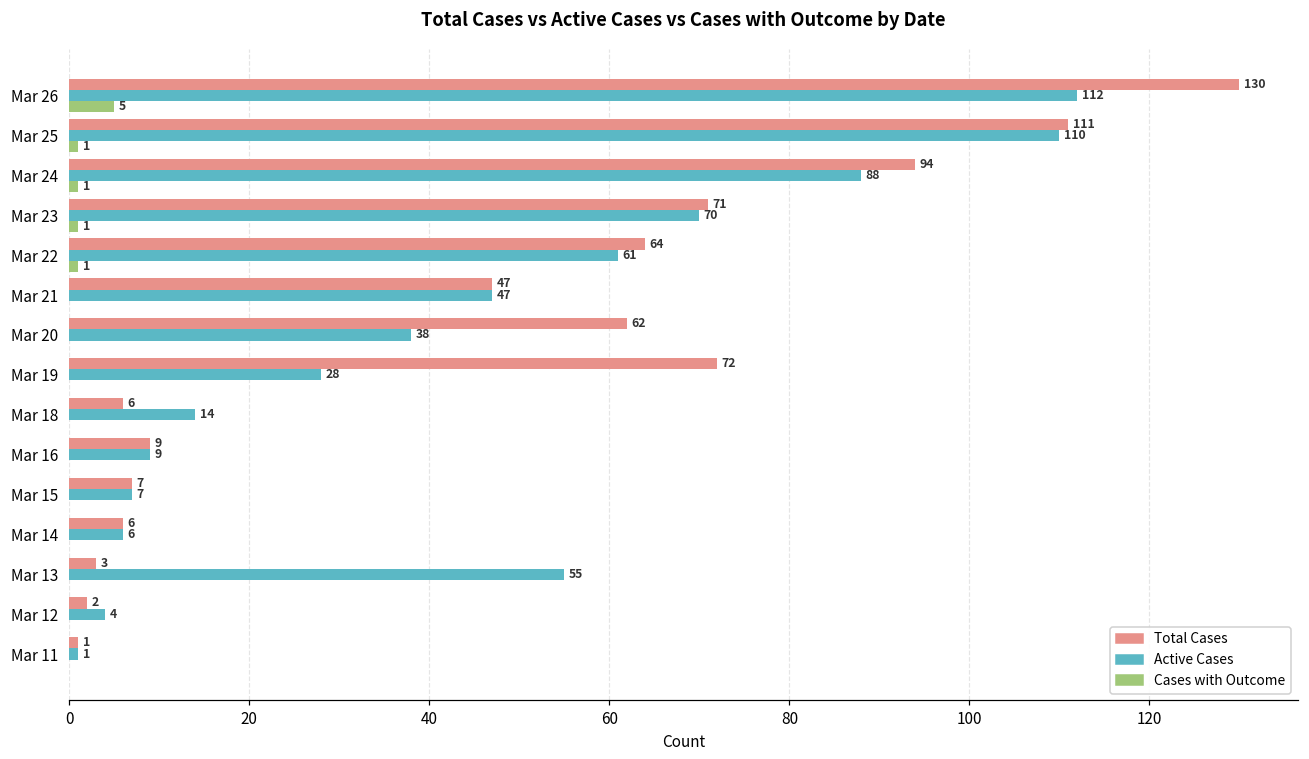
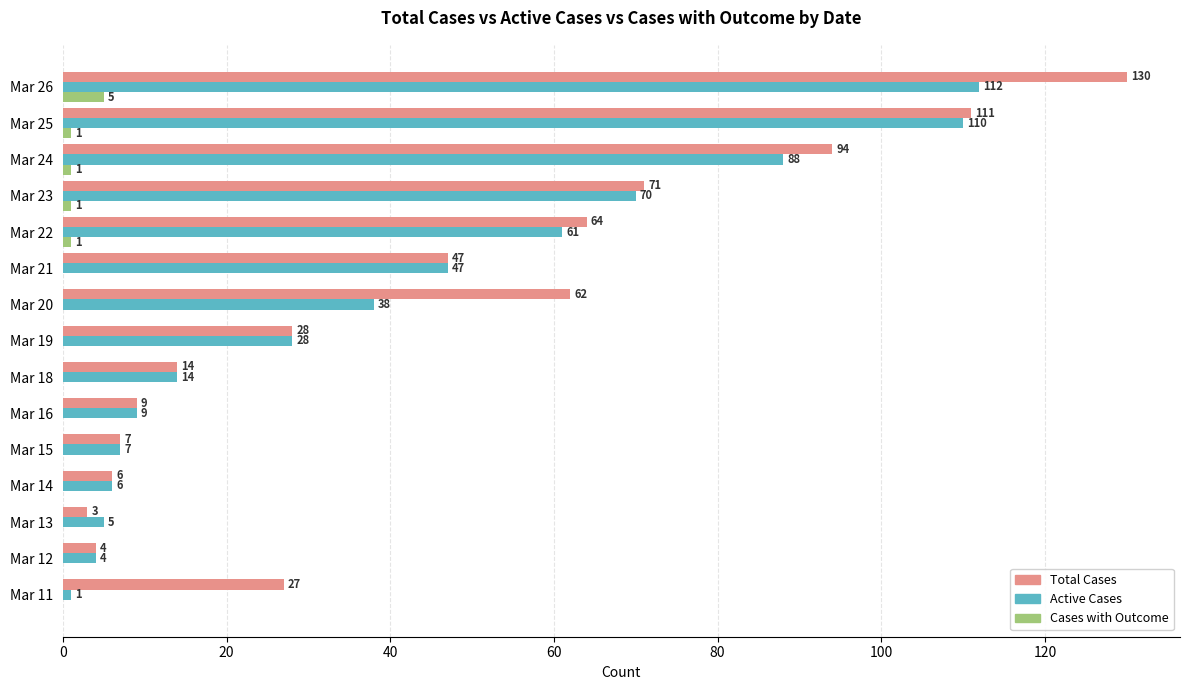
  {
    "Total Cases": {
      "Mar 26": 130,
      "Mar 25": 111,
      "Mar 24": 94,
      "Mar 23": 71,
      "Mar 22": 64,
      "Mar 20": 62,
-     "Mar 19": 72,
-     "Mar 18": 6,
+     "Mar 19": 28,
+     "Mar 18": 14,
      "Mar 13": 3,
-     "Mar 12": 2,
-     "Mar 11": 1
+     "Mar 12": 4,
+     "Mar 11": 27
    },
    "Active Cases": {
      "Mar 26": 112,
      "Mar 25": 110,
      "Mar 24": 88,
      "Mar 23": 70,
      "Mar 22": 61,
      "Mar 20": 38,
-     "Mar 13": 55,
+     "Mar 13": 5,
      "Mar 11": 1
    },
    "Cases with Outcome": {
      "Mar 26": 5,
      "Mar 25": 1,
      "Mar 24": 1,
      "Mar 23": 1,
      "Mar 22": 1
    }
  }
